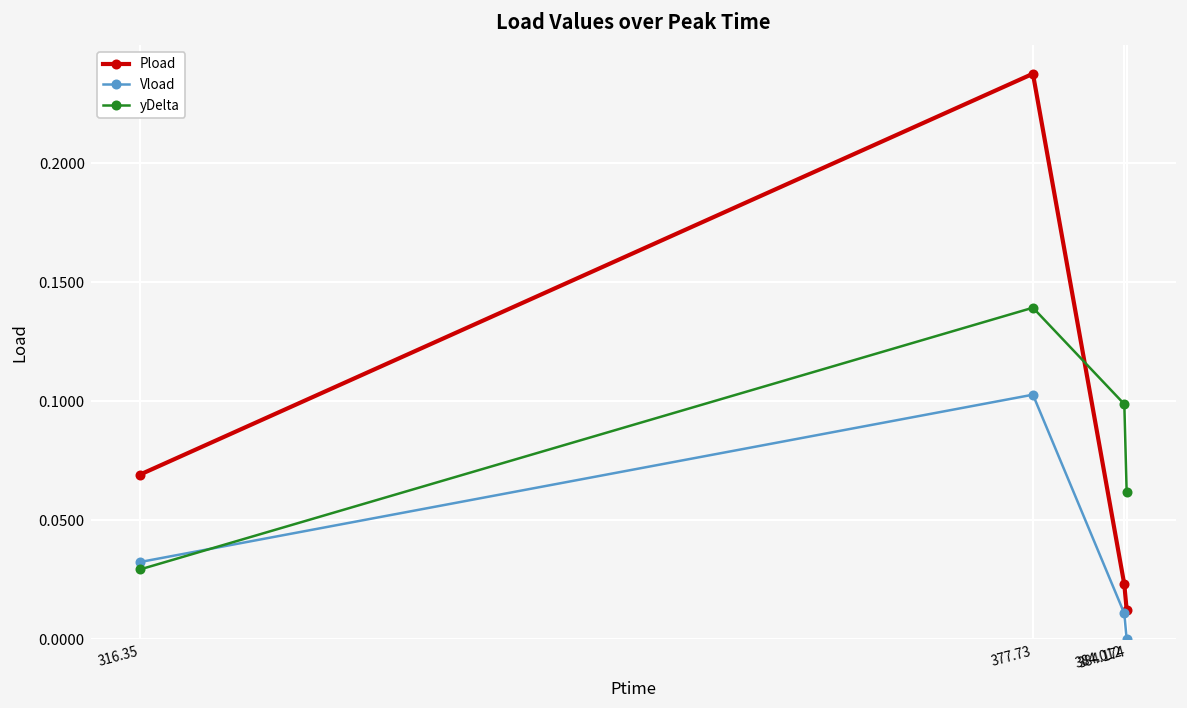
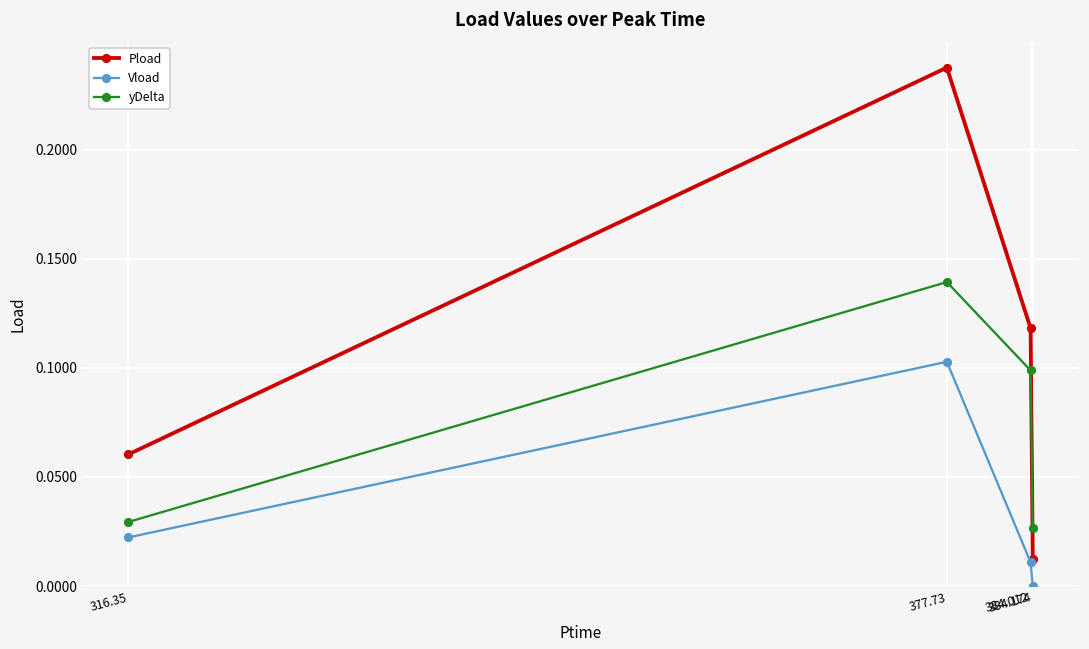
  {
    "Pload": {
-     "316.35": 0.069,
+     "316.35": 0.060,
      "377.73": 0.238,
-     "384.012": 0.023,
+     "384.012": 0.118,
      "384.174": 0.012
    },
    "Vload": {
-     "316.35": 0.032,
+     "316.35": 0.022,
      "377.73": 0.103,
      "384.012": 0.011,
      "384.174": 0.000
    },
    "yDelta": {
      "316.35": 0.029,
      "377.73": 0.139,
      "384.012": 0.099,
-     "384.174": 0.062
+     "384.174": 0.027
    }
  }
